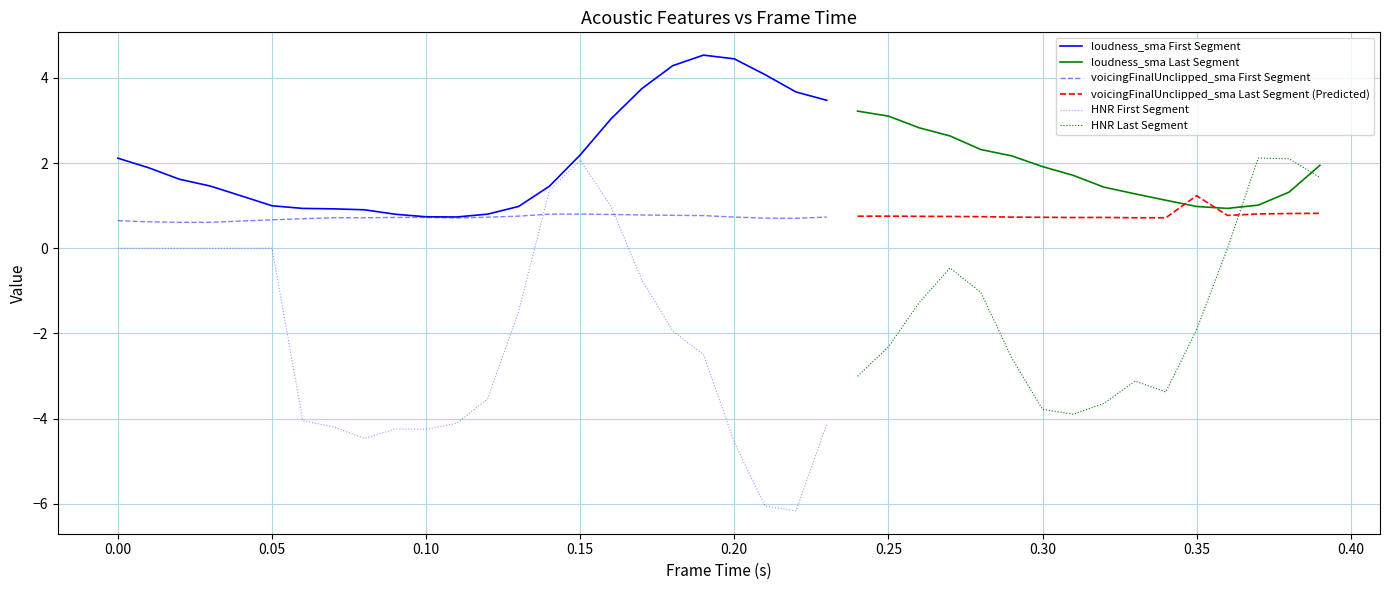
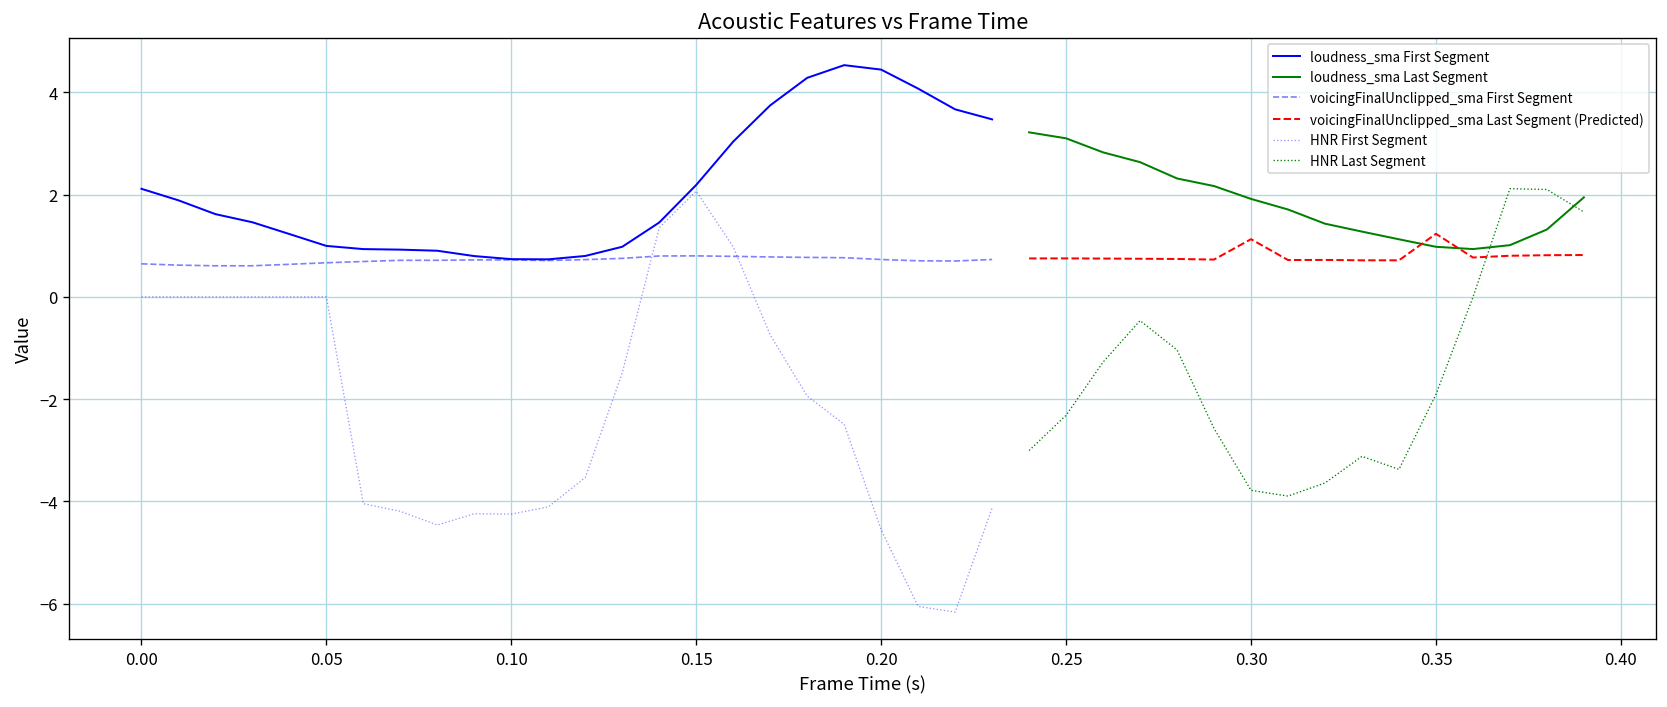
  {
    "voicingFinalUnclipped_sma Last Segment (Predicted)": {
      "0.25": 0.8,
-     "0.30": 0.7,
+     "0.30": 1.1,
      "0.35": 1.2
    }
  }
